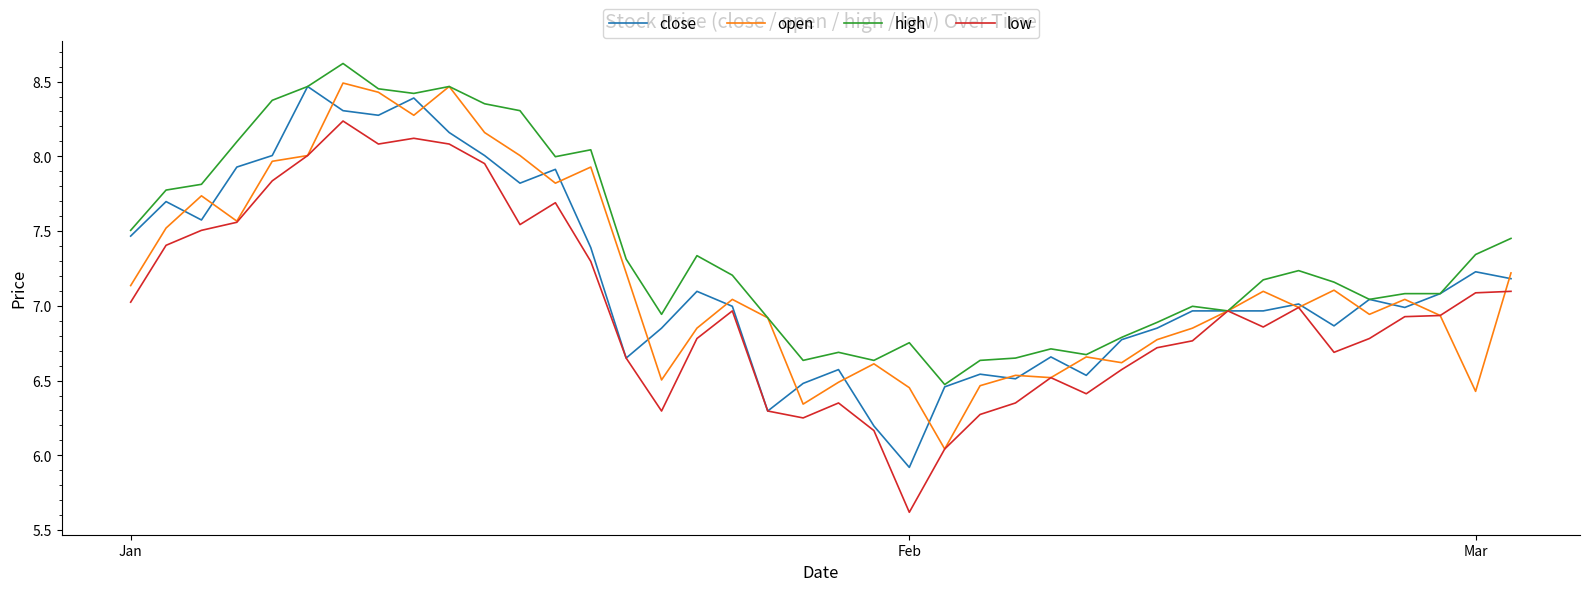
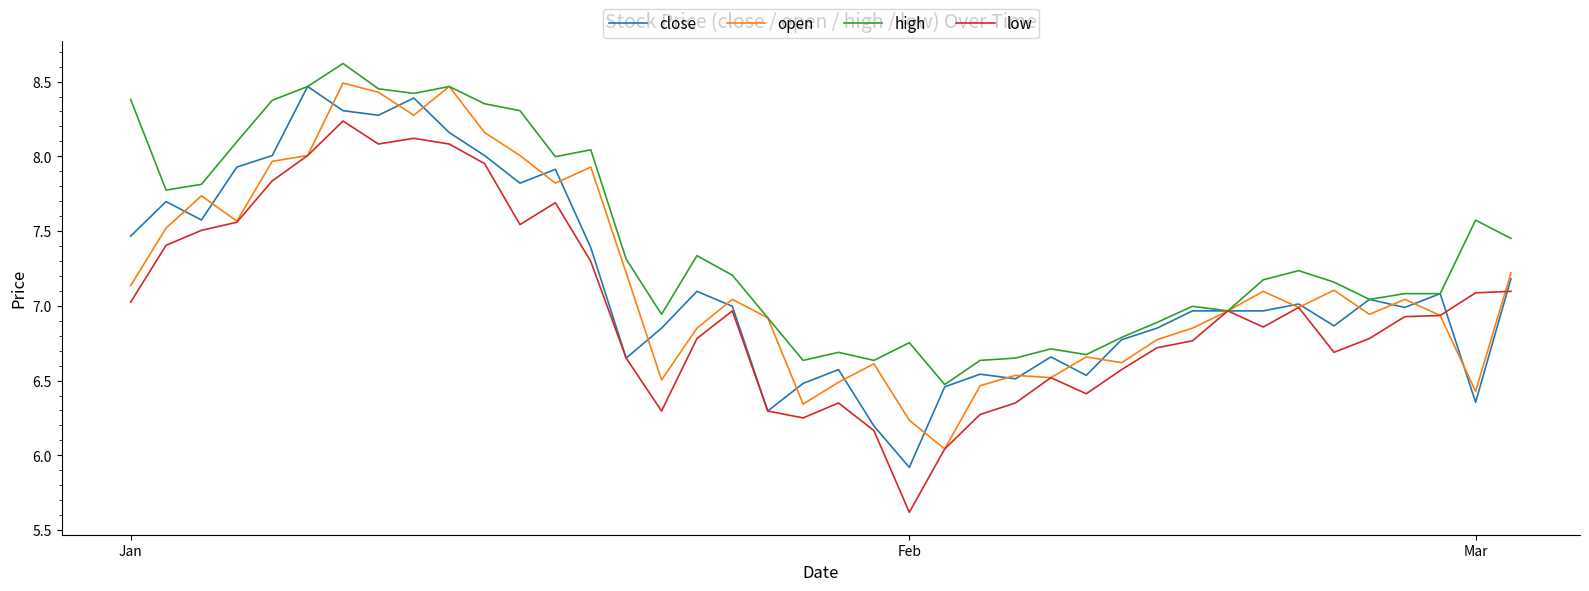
  {
    "close": {
      "Jan": 7.47,
      "Feb": 5.92,
-     "Mar": 7.23
+     "Mar": 6.36
    },
    "open": {
      "Jan": 7.14,
-     "Feb": 6.45,
+     "Feb": 6.23,
      "Mar": 6.43
    },
    "high": {
-     "Jan": 7.50,
+     "Jan": 8.38,
      "Feb": 6.75,
-     "Mar": 7.34
+     "Mar": 7.57
    },
    "low": {
      "Jan": 7.02,
      "Feb": 5.62,
      "Mar": 7.09
    }
  }
